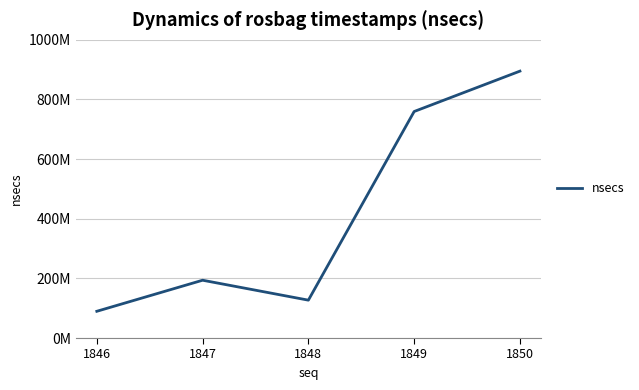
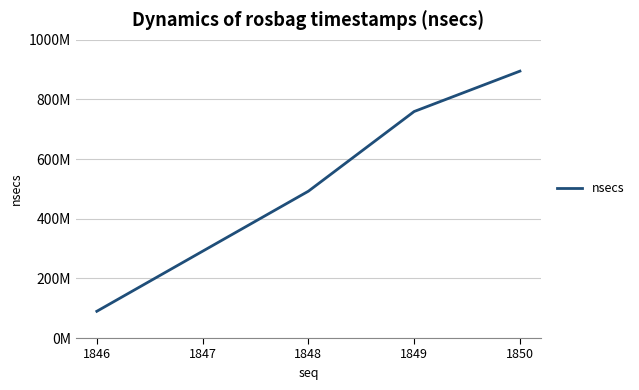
  {
    "1846": 90000000,
-   "1847": 190000000,
-   "1848": 130000000,
+   "1847": 290000000,
+   "1848": 490000000,
    "1849": 760000000,
    "1850": 900000000
  }
